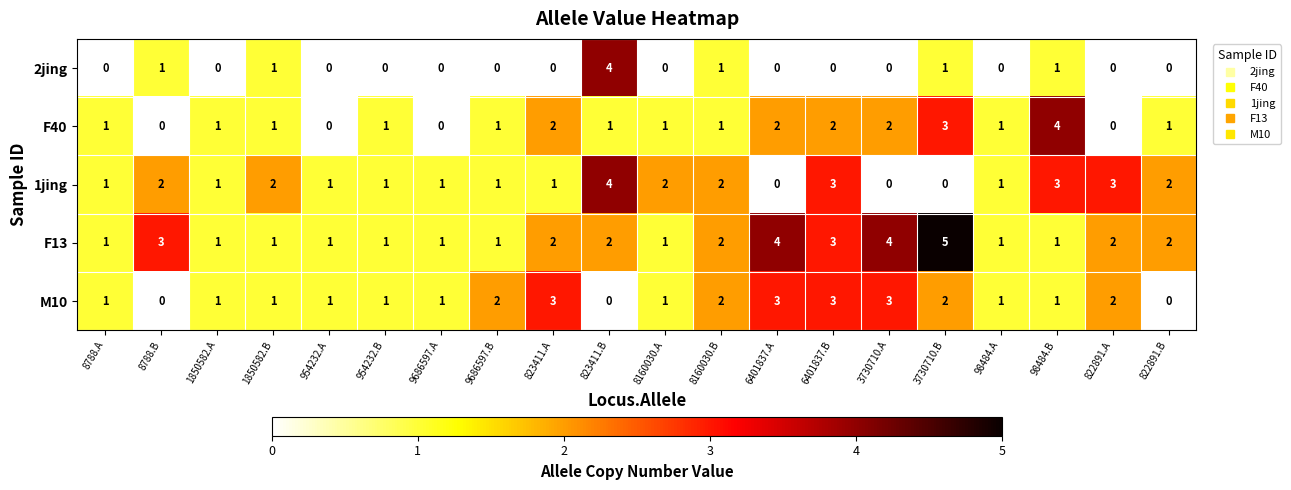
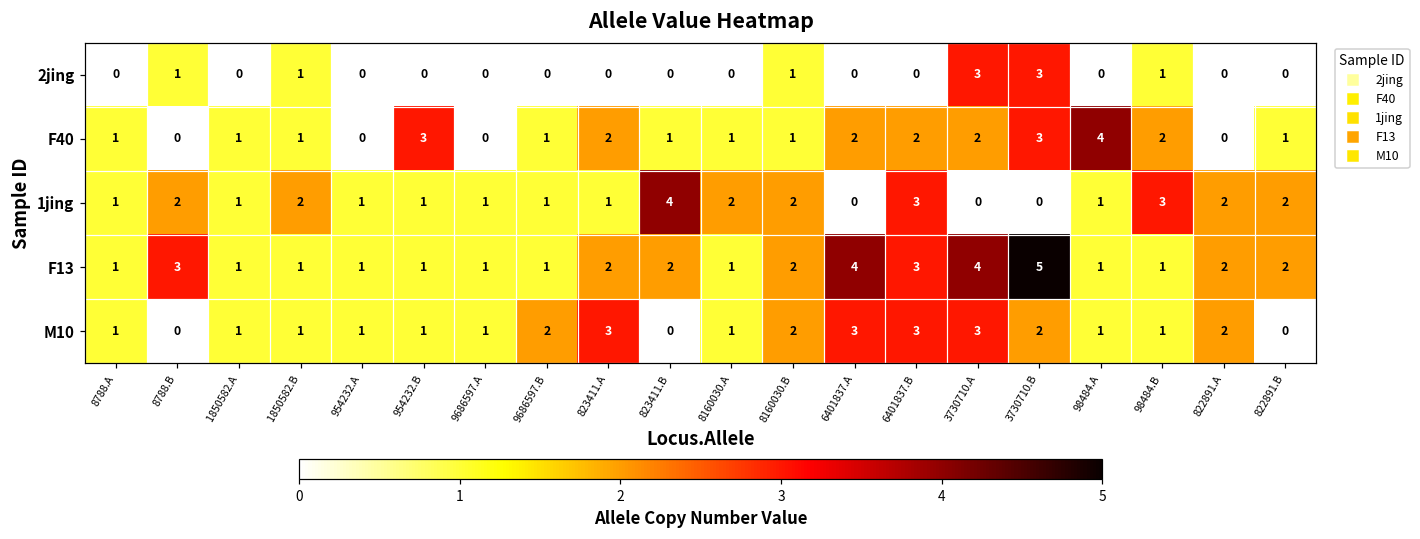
  {
    "2jing": {
      "8788.A": 0,
      "8788.B": 1,
      "1850582.A": 0,
      "1850582.B": 1,
      "954232.A": 0,
      "954232.B": 0,
      "9686597.A": 0,
      "9686597.B": 0,
      "823411.A": 0,
-     "823411.B": 4,
+     "823411.B": 0,
      "8160030.A": 0,
      "8160030.B": 1,
      "6401837.A": 0,
      "6401837.B": 0,
-     "3730710.A": 0,
-     "3730710.B": 1,
+     "3730710.A": 3,
+     "3730710.B": 3,
      "98484.A": 0,
      "98484.B": 1,
      "822891.A": 0,
      "822891.B": 0
    },
    "F40": {
      "8788.A": 1,
      "8788.B": 0,
      "1850582.A": 1,
      "1850582.B": 1,
      "954232.A": 0,
-     "954232.B": 1,
+     "954232.B": 3,
      "9686597.A": 0,
      "9686597.B": 1,
      "823411.A": 2,
      "823411.B": 1,
      "8160030.A": 1,
      "8160030.B": 1,
      "6401837.A": 2,
      "6401837.B": 2,
      "3730710.A": 2,
      "3730710.B": 3,
-     "98484.A": 1,
-     "98484.B": 4,
+     "98484.A": 4,
+     "98484.B": 2,
      "822891.A": 0,
      "822891.B": 1
    },
    "1jing": {
      "8788.A": 1,
      "8788.B": 2,
      "1850582.A": 1,
      "1850582.B": 2,
      "954232.A": 1,
      "954232.B": 1,
      "9686597.A": 1,
      "9686597.B": 1,
      "823411.A": 1,
      "823411.B": 4,
      "8160030.A": 2,
      "8160030.B": 2,
      "6401837.A": 0,
      "6401837.B": 3,
      "3730710.A": 0,
      "3730710.B": 0,
      "98484.A": 1,
      "98484.B": 3,
-     "822891.A": 3,
+     "822891.A": 2,
      "822891.B": 2
    },
    "F13": {
      "8788.A": 1,
      "8788.B": 3,
      "1850582.A": 1,
      "1850582.B": 1,
      "954232.A": 1,
      "954232.B": 1,
      "9686597.A": 1,
      "9686597.B": 1,
      "823411.A": 2,
      "823411.B": 2,
      "8160030.A": 1,
      "8160030.B": 2,
      "6401837.A": 4,
      "6401837.B": 3,
      "3730710.A": 4,
      "3730710.B": 5,
      "98484.A": 1,
      "98484.B": 1,
      "822891.A": 2,
      "822891.B": 2
    },
    "M10": {
      "8788.A": 1,
      "8788.B": 0,
      "1850582.A": 1,
      "1850582.B": 1,
      "954232.A": 1,
      "954232.B": 1,
      "9686597.A": 1,
      "9686597.B": 2,
      "823411.A": 3,
      "823411.B": 0,
      "8160030.A": 1,
      "8160030.B": 2,
      "6401837.A": 3,
      "6401837.B": 3,
      "3730710.A": 3,
      "3730710.B": 2,
      "98484.A": 1,
      "98484.B": 1,
      "822891.A": 2,
      "822891.B": 0
    }
  }
